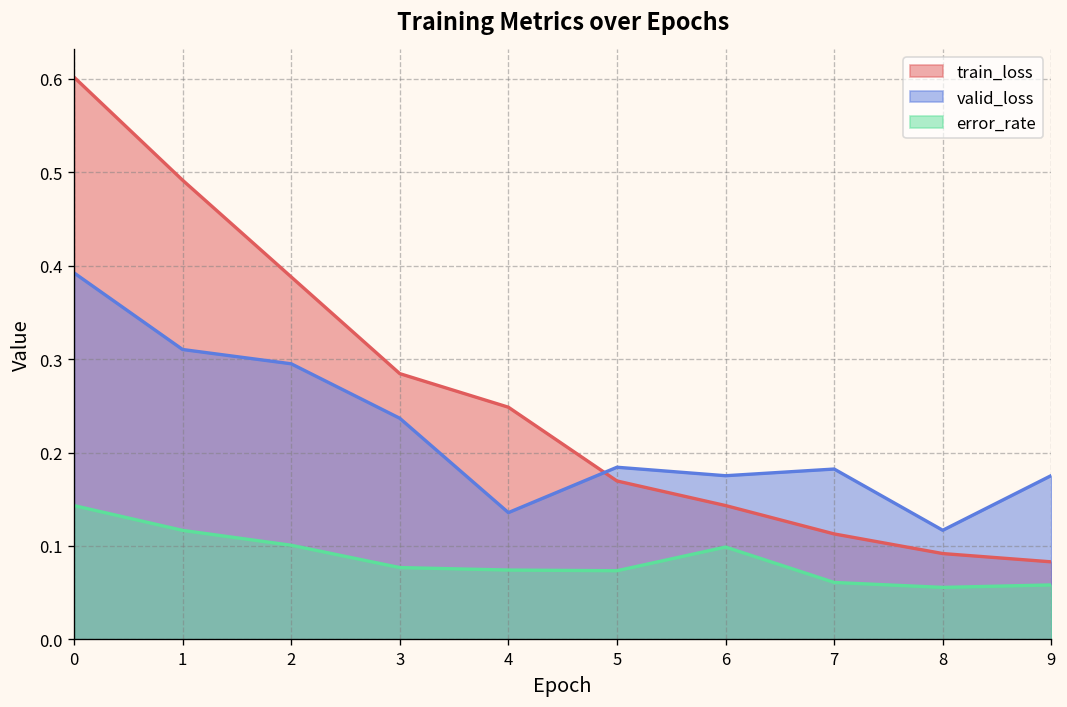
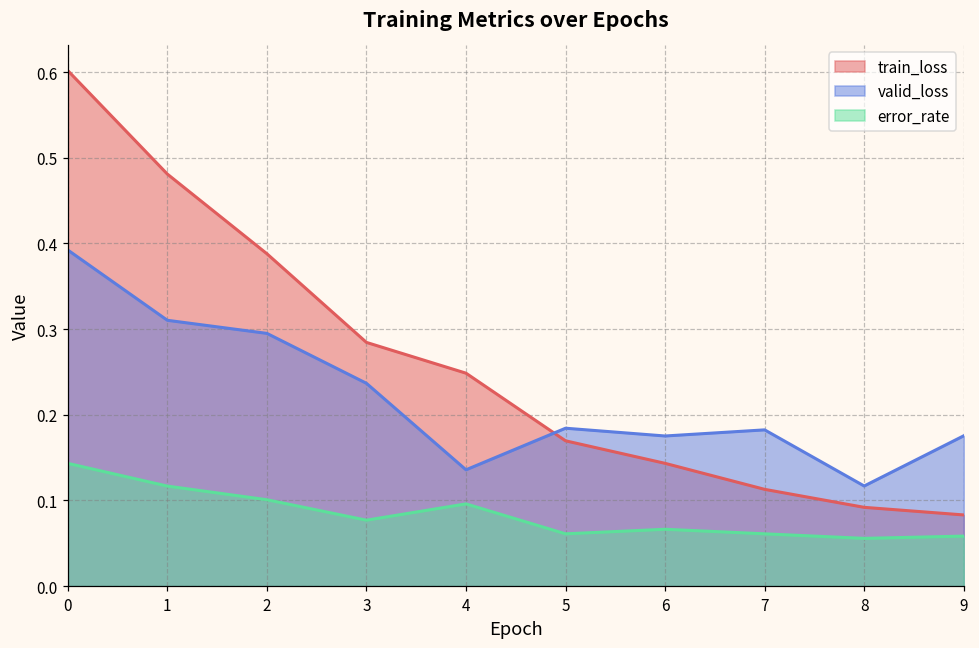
  {
    "train_loss": {
      "0": 0.60,
-     "1": 0.49,
+     "1": 0.48,
      "2": 0.39,
      "3": 0.28,
      "4": 0.25,
      "5": 0.17,
      "6": 0.14,
      "7": 0.11,
      "8": 0.09,
      "9": 0.08
    },
    "valid_loss": {
      "0": 0.39,
      "1": 0.31,
      "2": 0.29,
      "3": 0.24,
      "4": 0.14,
      "5": 0.18,
      "6": 0.18,
      "7": 0.18,
      "8": 0.12,
      "9": 0.18
    },
    "error_rate": {
      "0": 0.14,
      "1": 0.12,
      "2": 0.10,
      "3": 0.08,
-     "4": 0.07,
-     "5": 0.07,
-     "6": 0.10,
+     "4": 0.10,
+     "5": 0.06,
+     "6": 0.07,
      "7": 0.06,
      "8": 0.06,
      "9": 0.06
    }
  }
